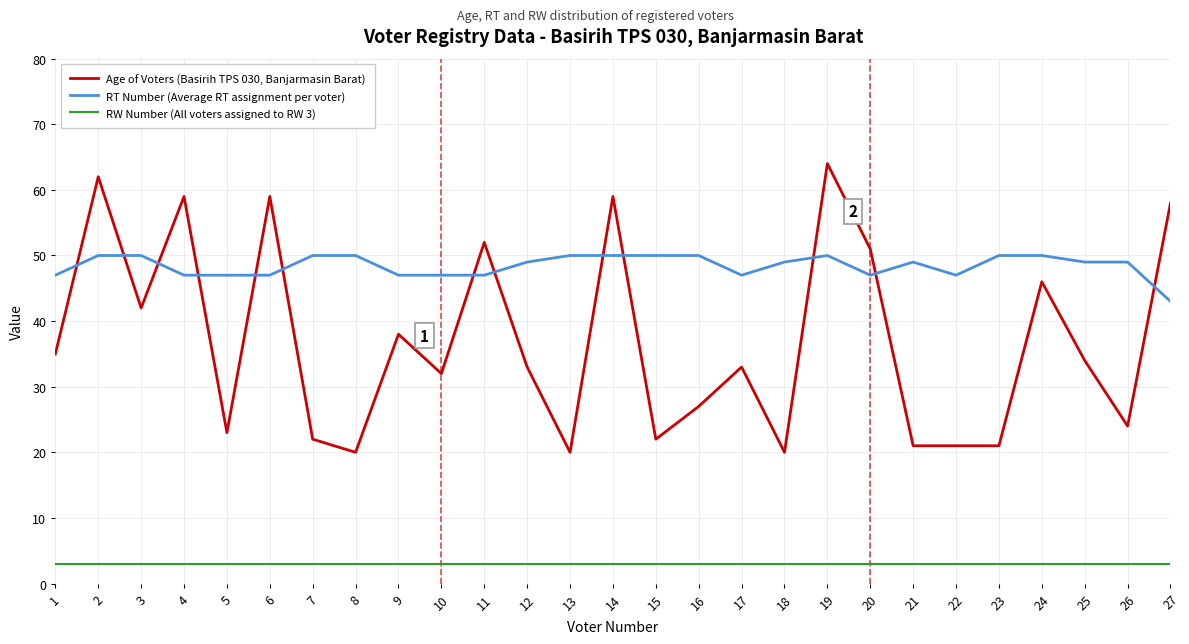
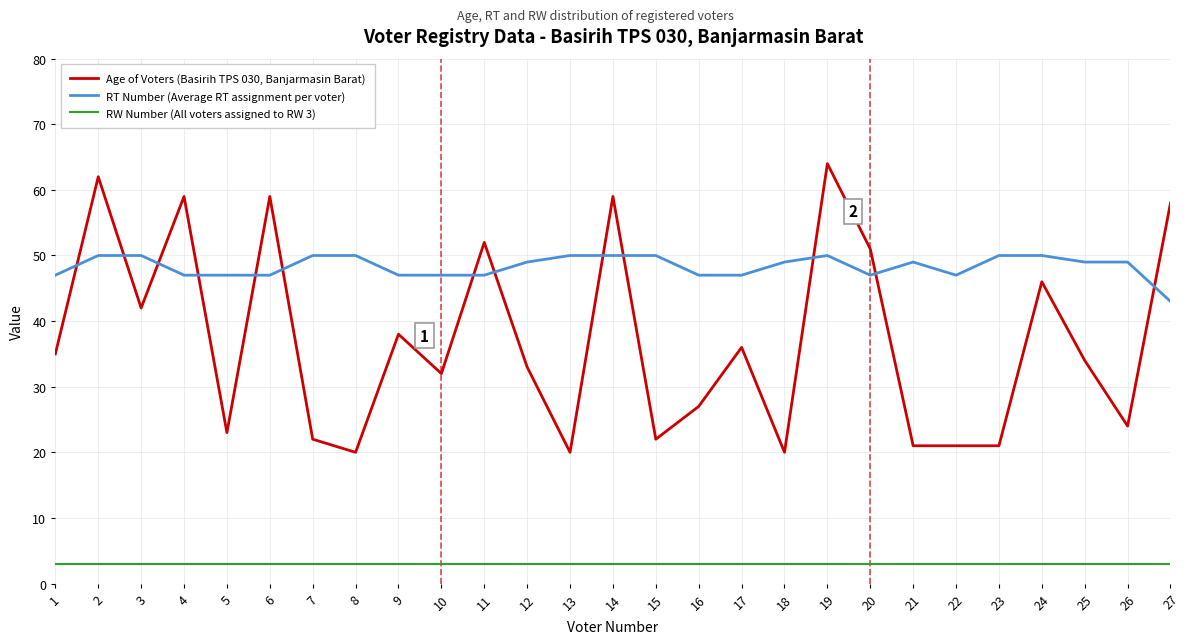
  {
    "Age of Voters (Basirih TPS 030, Banjarmasin Barat)": {
      "1": 35,
      "2": 62,
      "3": 42,
      "4": 59,
      "5": 23,
      "6": 59,
      "7": 22,
      "8": 20,
      "10": 32,
      "11": 52,
      "12": 33,
      "13": 20,
      "14": 59,
      "15": 22,
      "16": 27,
-     "17": 33,
+     "17": 36,
      "18": 20,
      "19": 64,
      "20": 51,
      "21": 21,
      "22": 21,
      "23": 21,
      "24": 46,
      "25": 34,
      "26": 24,
      "27": 58
    },
    "RT Number (Average RT assignment per voter)": {
      "1": 47,
      "2": 50,
      "3": 50,
      "4": 47,
      "5": 47,
      "6": 47,
      "7": 50,
      "8": 50,
      "9": 47,
      "10": 47,
      "11": 47,
      "12": 49,
      "13": 50,
      "14": 50,
      "15": 50,
-     "16": 50,
+     "16": 47,
      "17": 47,
      "18": 49,
      "19": 50,
      "20": 47,
      "21": 49,
      "22": 47,
      "23": 50,
      "24": 50,
      "25": 49,
      "26": 49,
      "27": 43
    },
    "RW Number (All voters assigned to RW 3)": {
      "1": 3,
      "2": 3,
      "3": 3,
      "4": 3,
      "5": 3,
      "6": 3,
      "7": 3,
      "8": 3,
      "9": 3,
      "10": 3,
      "11": 3,
      "12": 3,
      "13": 3,
      "14": 3,
      "15": 3,
      "16": 3,
      "17": 3,
      "18": 3,
      "19": 3,
      "20": 3,
      "21": 3,
      "22": 3,
      "23": 3,
      "24": 3,
      "25": 3,
      "26": 3,
      "27": 3
    }
  }
